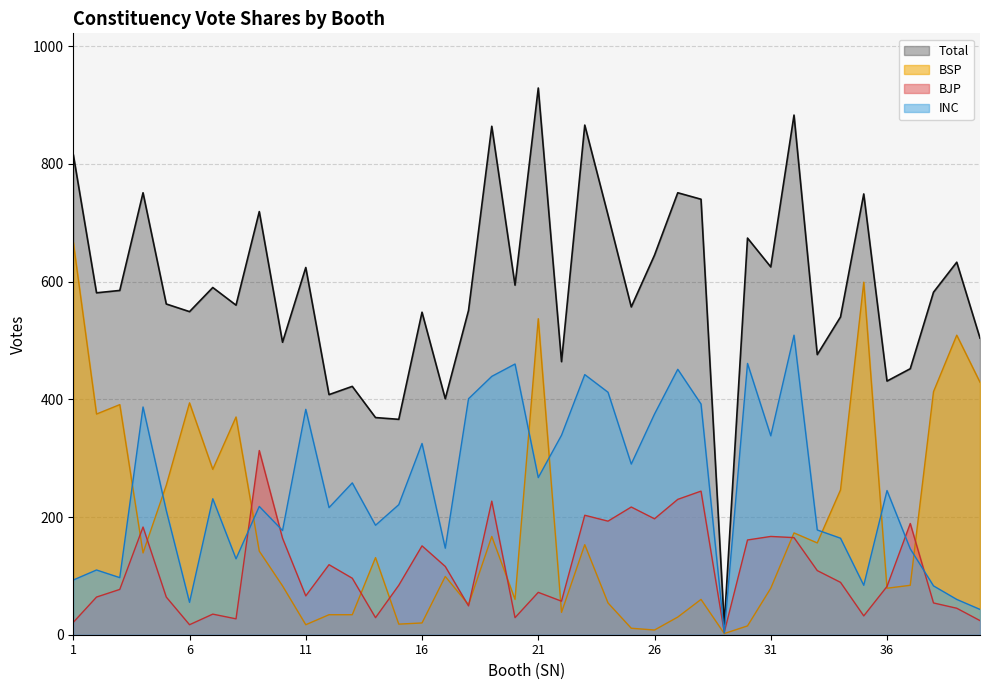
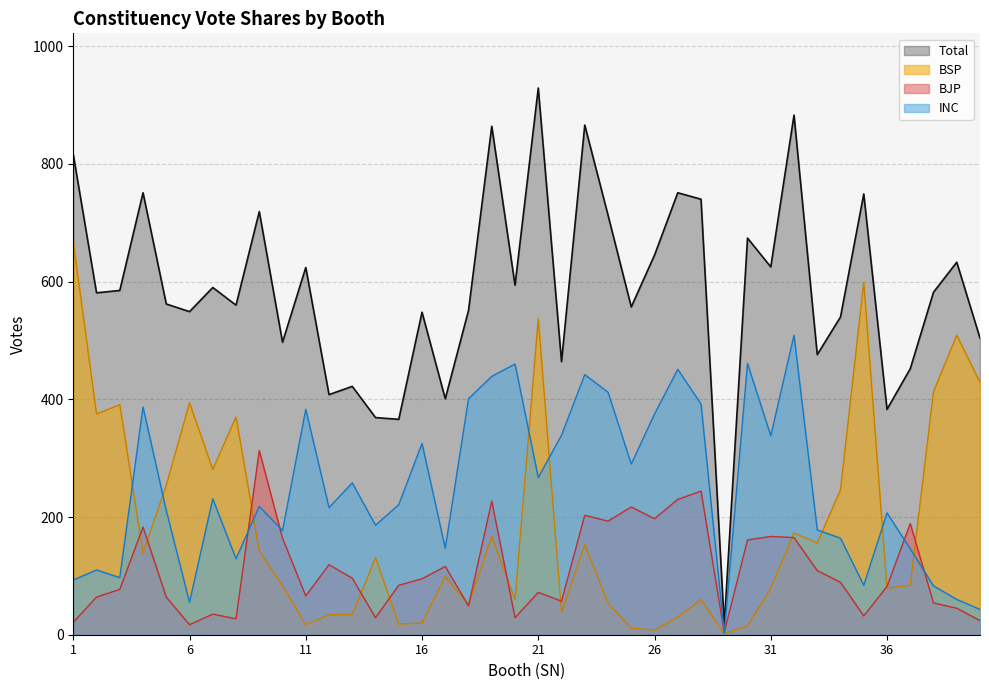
  {
    "Total": {
      "1": 820,
      "6": 550,
      "11": 620,
      "16": 550,
      "21": 930,
      "26": 650,
      "31": 630,
-     "36": 430
+     "36": 380
    },
    "BSP": {
      "1": 670,
      "6": 390,
      "11": 20,
      "16": 20,
      "21": 540,
      "26": 10,
      "31": 80
    },
    "BJP": {
      "1": 20,
      "6": 20,
      "11": 70,
-     "16": 150,
+     "16": 100,
      "21": 70,
      "26": 200,
      "31": 170
    },
    "INC": {
      "1": 90,
      "6": 60,
      "11": 380,
      "16": 330,
      "21": 270,
      "26": 380,
      "31": 340,
-     "36": 250
+     "36": 210
    }
  }
